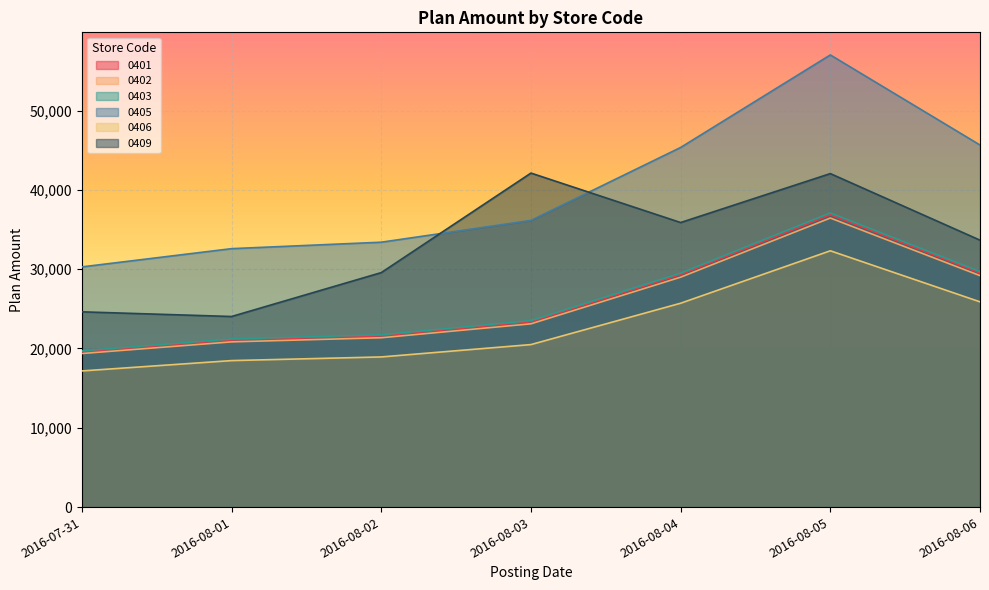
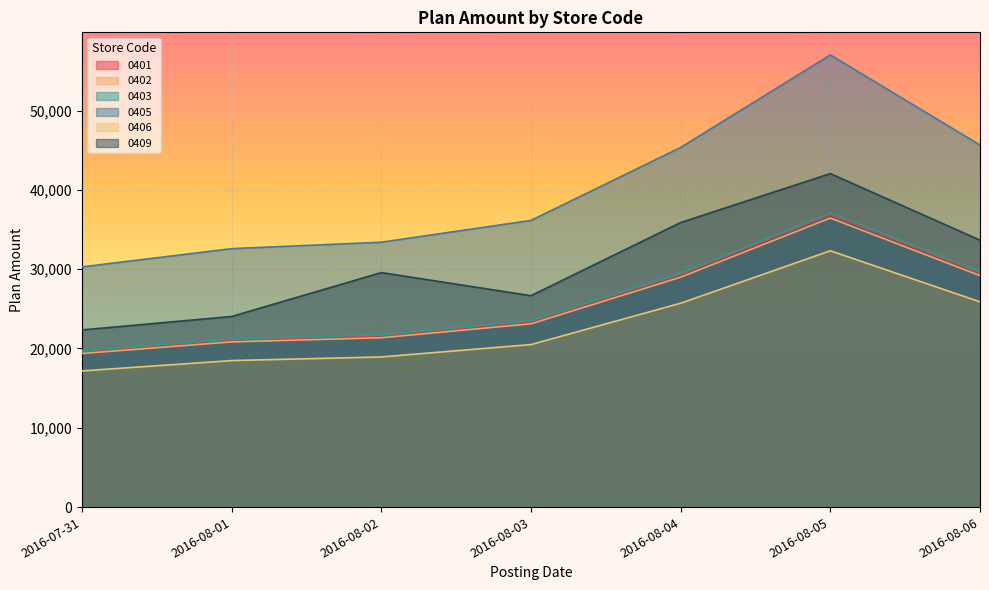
  {
    "0409": {
-     "2016-07-31": "25,000",
+     "2016-07-31": "22,000",
      "2016-08-01": "24,000",
      "2016-08-02": "30,000",
-     "2016-08-03": "42,000",
+     "2016-08-03": "27,000",
      "2016-08-04": "36,000",
      "2016-08-05": "42,000",
      "2016-08-06": "34,000"
    }
  }
